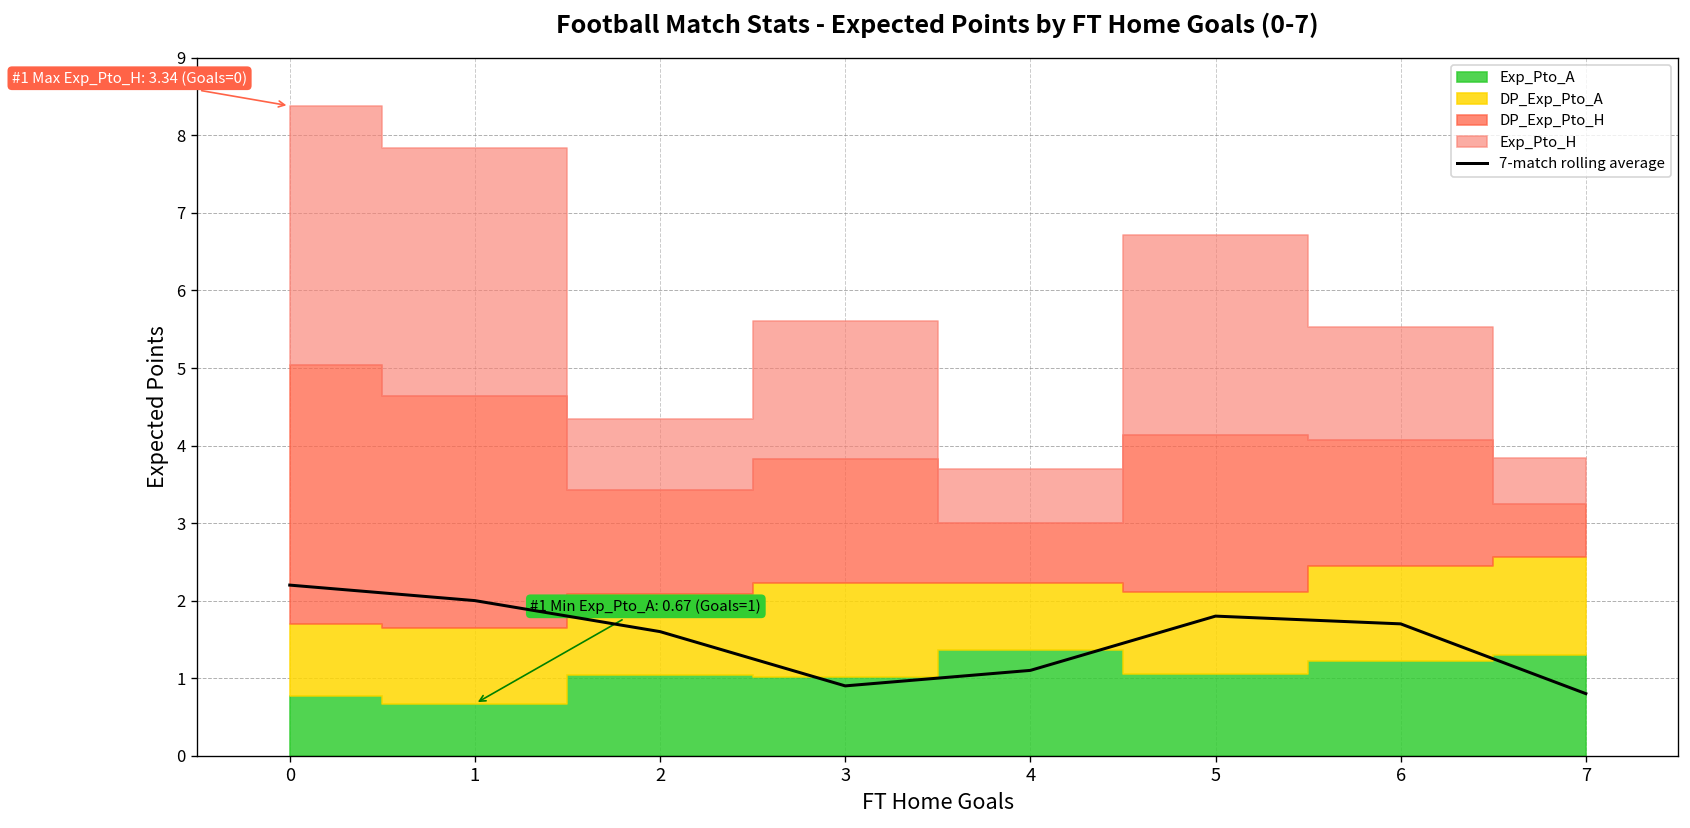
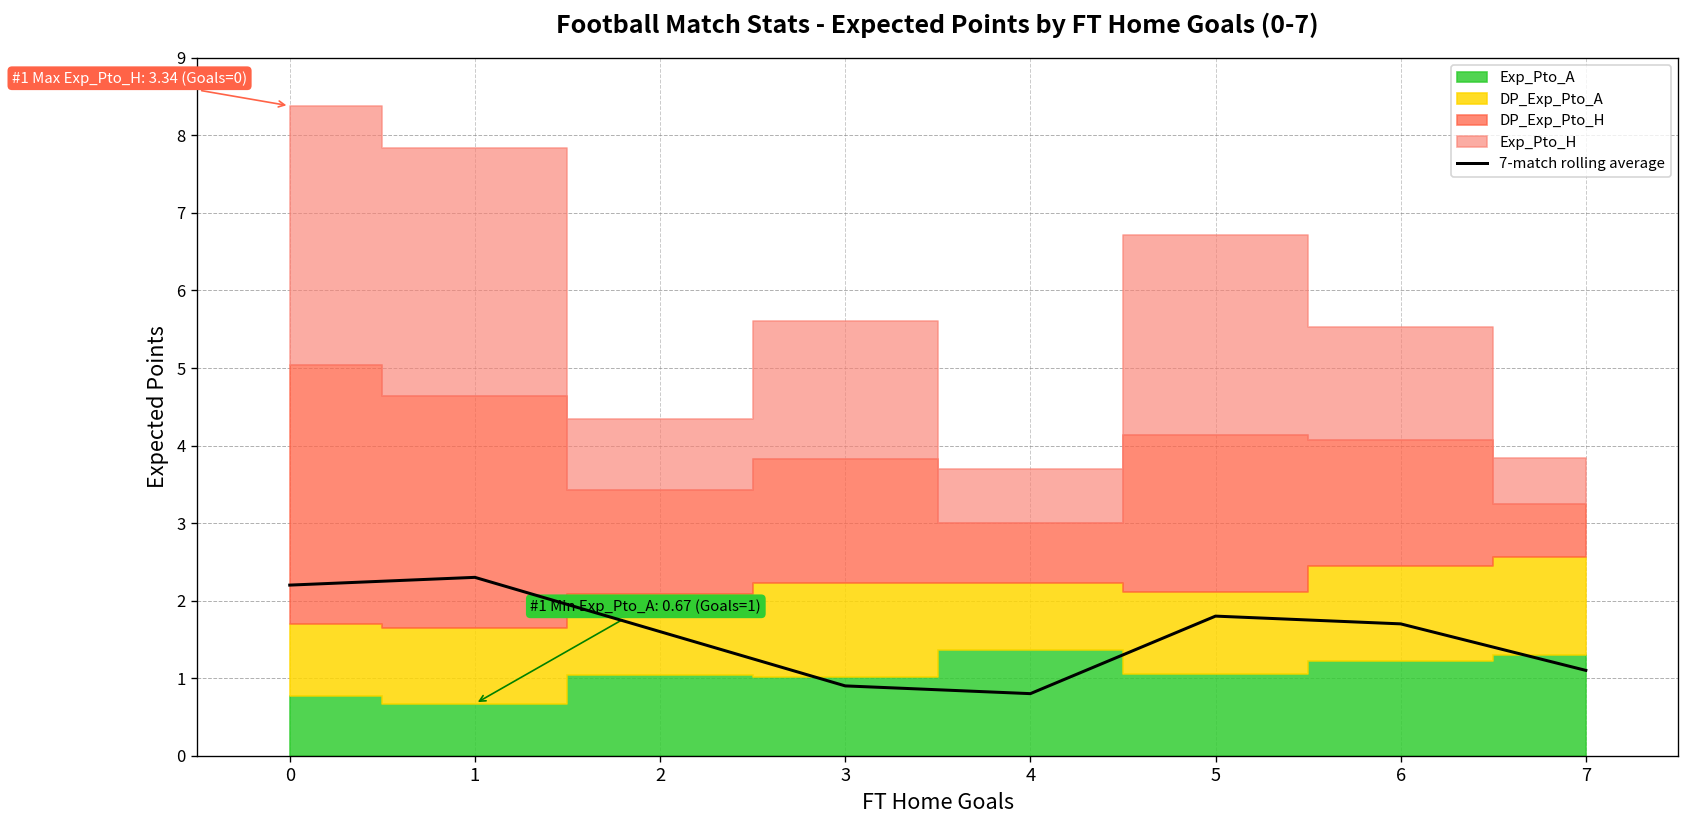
  {
    "7-match rolling average": {
      "0": 2.2,
-     "1": 2.0,
+     "1": 2.3,
      "3": 0.9,
-     "4": 1.1,
+     "4": 0.8,
      "5": 1.8,
      "6": 1.7,
-     "7": 0.8
+     "7": 1.1
    }
  }
